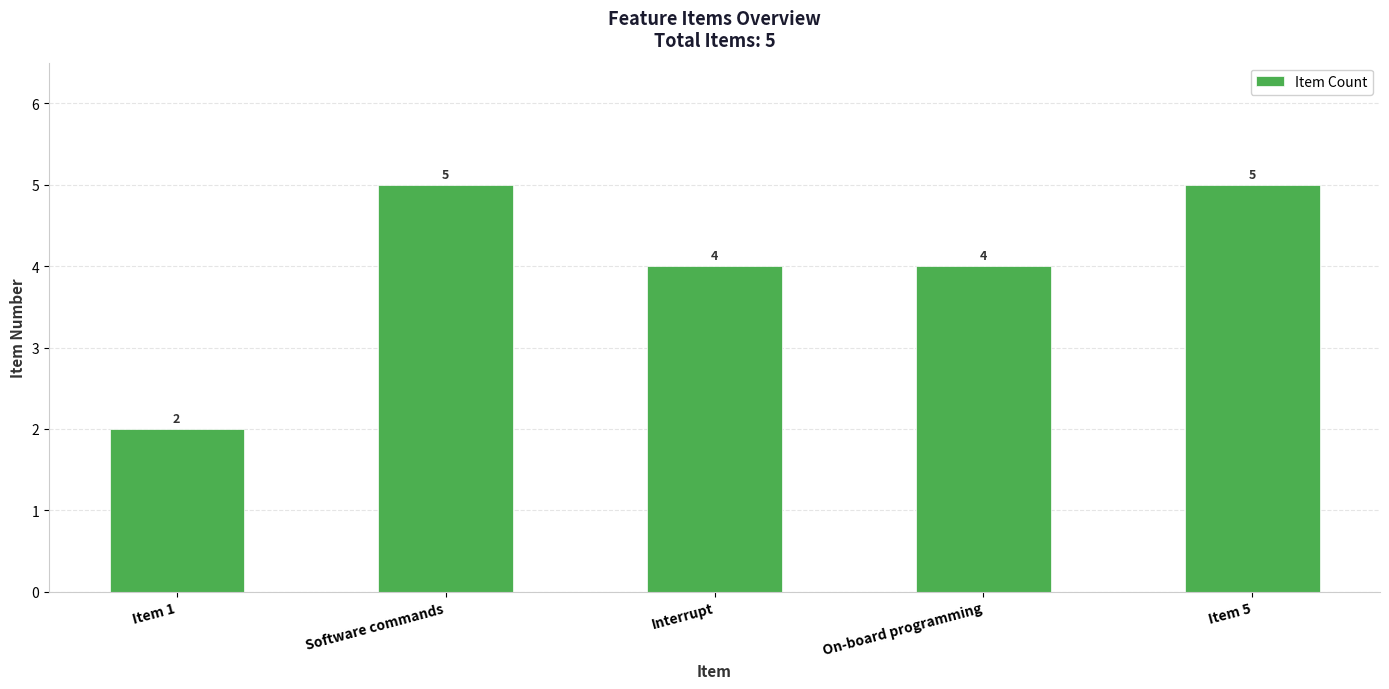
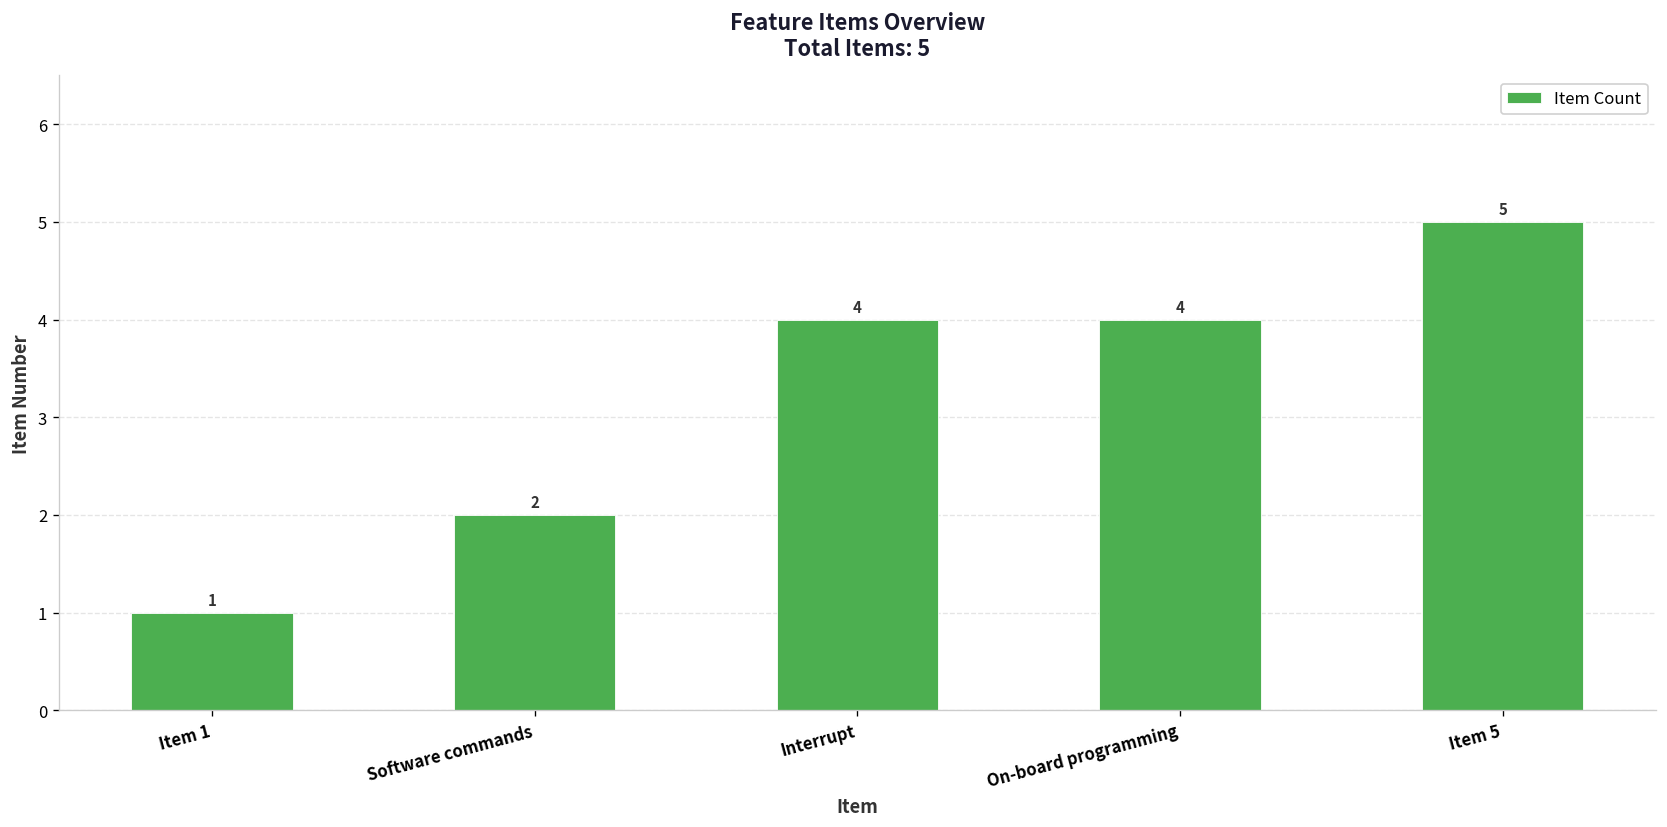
  {
-   "Item 1": 2,
-   "Software commands": 5,
+   "Item 1": 1,
+   "Software commands": 2,
    "Interrupt": 4,
    "On-board programming": 4,
    "Item 5": 5
  }
